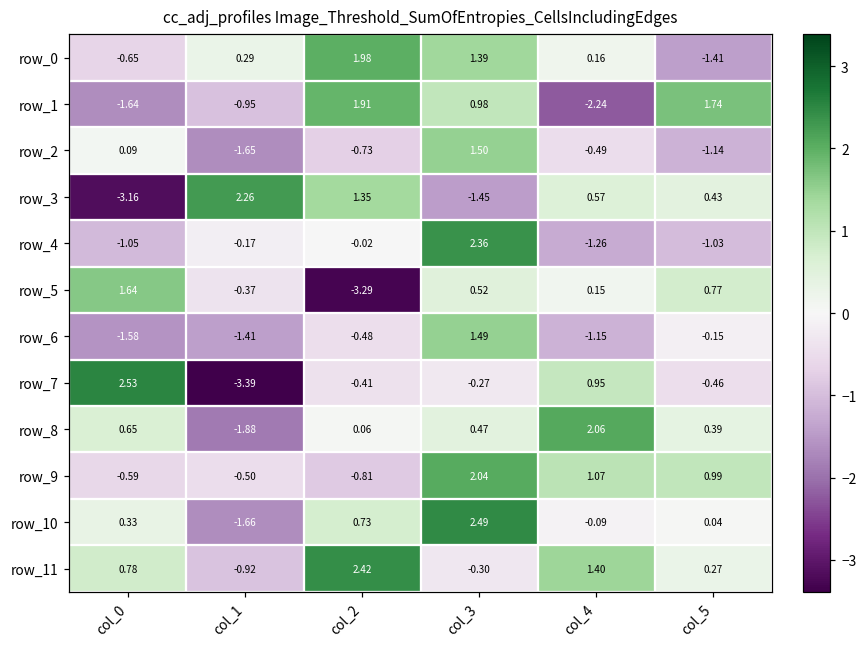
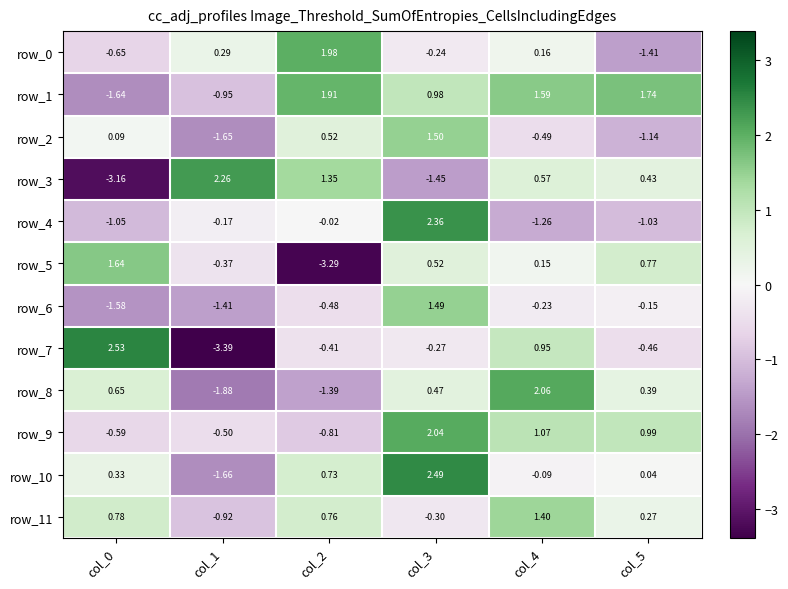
  {
    "row_0": {
      "col_0": -0.65,
      "col_1": 0.29,
      "col_2": 1.98,
-     "col_3": 1.39,
+     "col_3": -0.24,
      "col_4": 0.16,
      "col_5": -1.41
    },
    "row_1": {
      "col_0": -1.64,
      "col_1": -0.95,
      "col_2": 1.91,
      "col_3": 0.98,
-     "col_4": -2.24,
+     "col_4": 1.59,
      "col_5": 1.74
    },
    "row_2": {
      "col_0": 0.09,
      "col_1": -1.65,
-     "col_2": -0.73,
+     "col_2": 0.52,
      "col_3": 1.50,
      "col_4": -0.49,
      "col_5": -1.14
    },
    "row_3": {
      "col_0": -3.16,
      "col_1": 2.26,
      "col_2": 1.35,
      "col_3": -1.45,
      "col_4": 0.57,
      "col_5": 0.43
    },
    "row_4": {
      "col_0": -1.05,
      "col_1": -0.17,
      "col_2": -0.02,
      "col_3": 2.36,
      "col_4": -1.26,
      "col_5": -1.03
    },
    "row_5": {
      "col_0": 1.64,
      "col_1": -0.37,
      "col_2": -3.29,
      "col_3": 0.52,
      "col_4": 0.15,
      "col_5": 0.77
    },
    "row_6": {
      "col_0": -1.58,
      "col_1": -1.41,
      "col_2": -0.48,
      "col_3": 1.49,
-     "col_4": -1.15,
+     "col_4": -0.23,
      "col_5": -0.15
    },
    "row_7": {
      "col_0": 2.53,
      "col_1": -3.39,
      "col_2": -0.41,
      "col_3": -0.27,
      "col_4": 0.95,
      "col_5": -0.46
    },
    "row_8": {
      "col_0": 0.65,
      "col_1": -1.88,
-     "col_2": 0.06,
+     "col_2": -1.39,
      "col_3": 0.47,
      "col_4": 2.06,
      "col_5": 0.39
    },
    "row_9": {
      "col_0": -0.59,
      "col_1": -0.50,
      "col_2": -0.81,
      "col_3": 2.04,
      "col_4": 1.07,
      "col_5": 0.99
    },
    "row_10": {
      "col_0": 0.33,
      "col_1": -1.66,
      "col_2": 0.73,
      "col_3": 2.49,
      "col_4": -0.09,
      "col_5": 0.04
    },
    "row_11": {
      "col_0": 0.78,
      "col_1": -0.92,
-     "col_2": 2.42,
+     "col_2": 0.76,
      "col_3": -0.30,
      "col_4": 1.40,
      "col_5": 0.27
    }
  }
